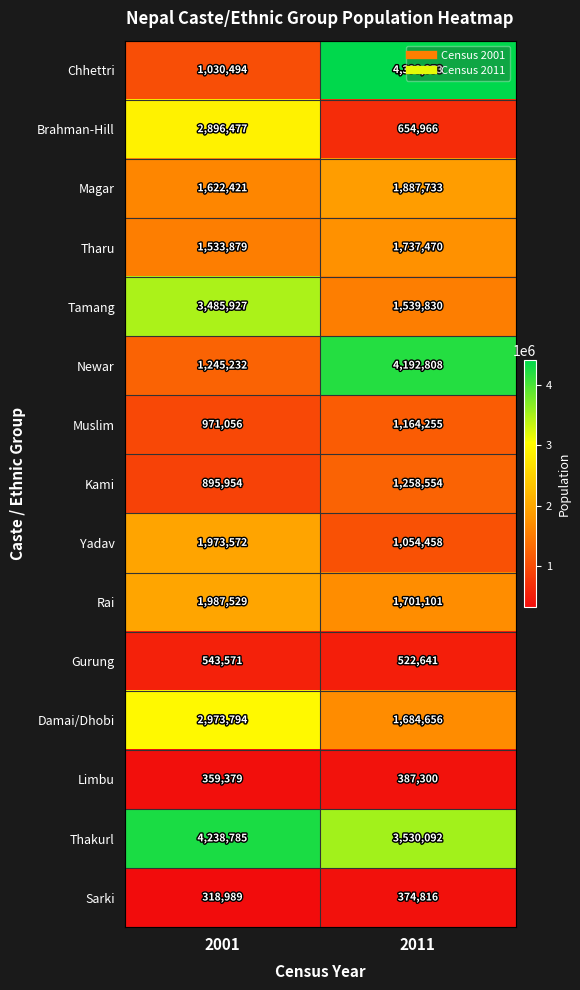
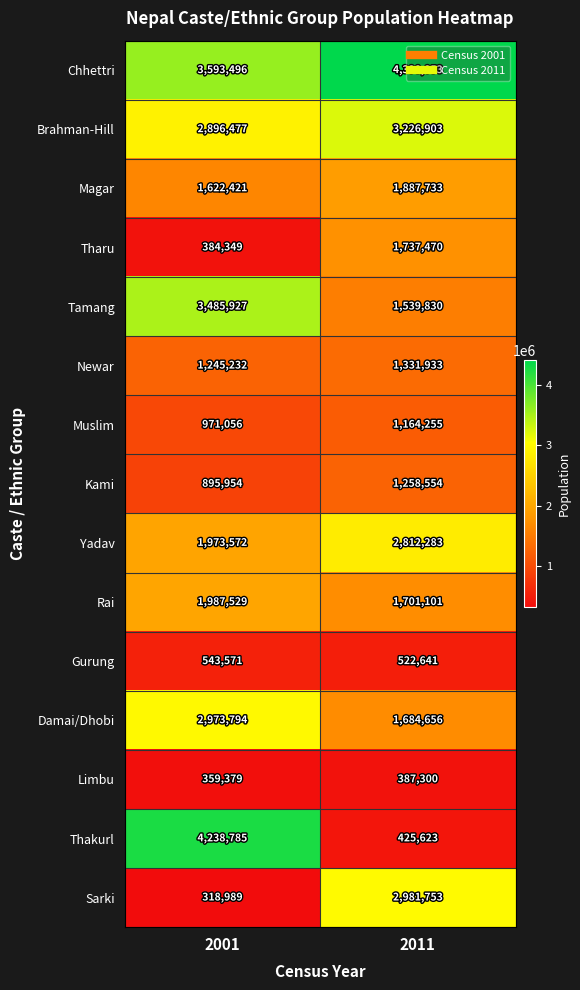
  {
    "Chhettri": {
-     "2001": "1,030,494"
+     "2001": "3,593,496"
    },
    "Brahman-Hill": {
      "2001": "2,896,477",
-     "2011": "654,966"
+     "2011": "3,226,903"
    },
    "Magar": {
      "2001": "1,622,421",
      "2011": "1,887,733"
    },
    "Tharu": {
-     "2001": "1,533,879",
+     "2001": "384,349",
      "2011": "1,737,470"
    },
    "Tamang": {
      "2001": "3,485,927",
      "2011": "1,539,830"
    },
    "Newar": {
      "2001": "1,245,232",
-     "2011": "4,192,808"
+     "2011": "1,331,933"
    },
    "Muslim": {
      "2001": "971,056",
      "2011": "1,164,255"
    },
    "Kami": {
      "2001": "895,954",
      "2011": "1,258,554"
    },
    "Yadav": {
      "2001": "1,973,572",
-     "2011": "1,054,458"
+     "2011": "2,812,283"
    },
    "Rai": {
      "2001": "1,987,529",
      "2011": "1,701,101"
    },
    "Gurung": {
      "2001": "543,571",
      "2011": "522,641"
    },
    "Damai/Dhobi": {
      "2001": "2,973,794",
      "2011": "1,684,656"
    },
    "Limbu": {
      "2001": "359,379",
      "2011": "387,300"
    },
    "Thakurl": {
      "2001": "4,238,785",
-     "2011": "3,530,092"
+     "2011": "425,623"
    },
    "Sarki": {
      "2001": "318,989",
-     "2011": "374,816"
+     "2011": "2,981,753"
    }
  }
